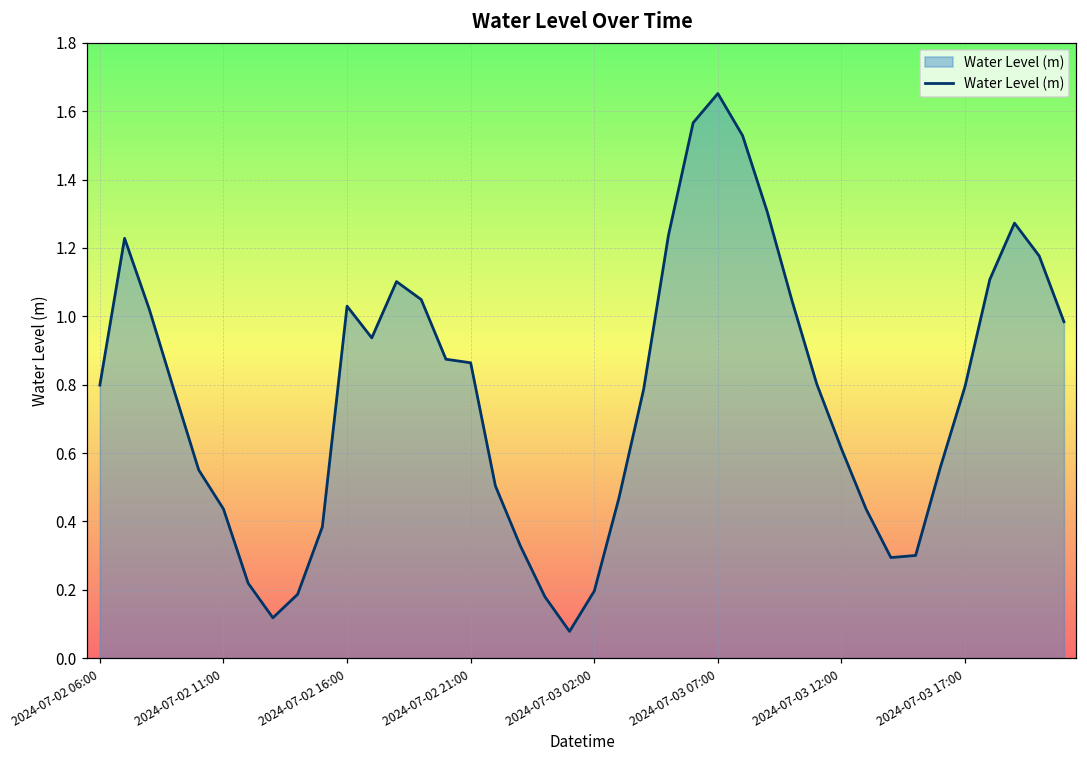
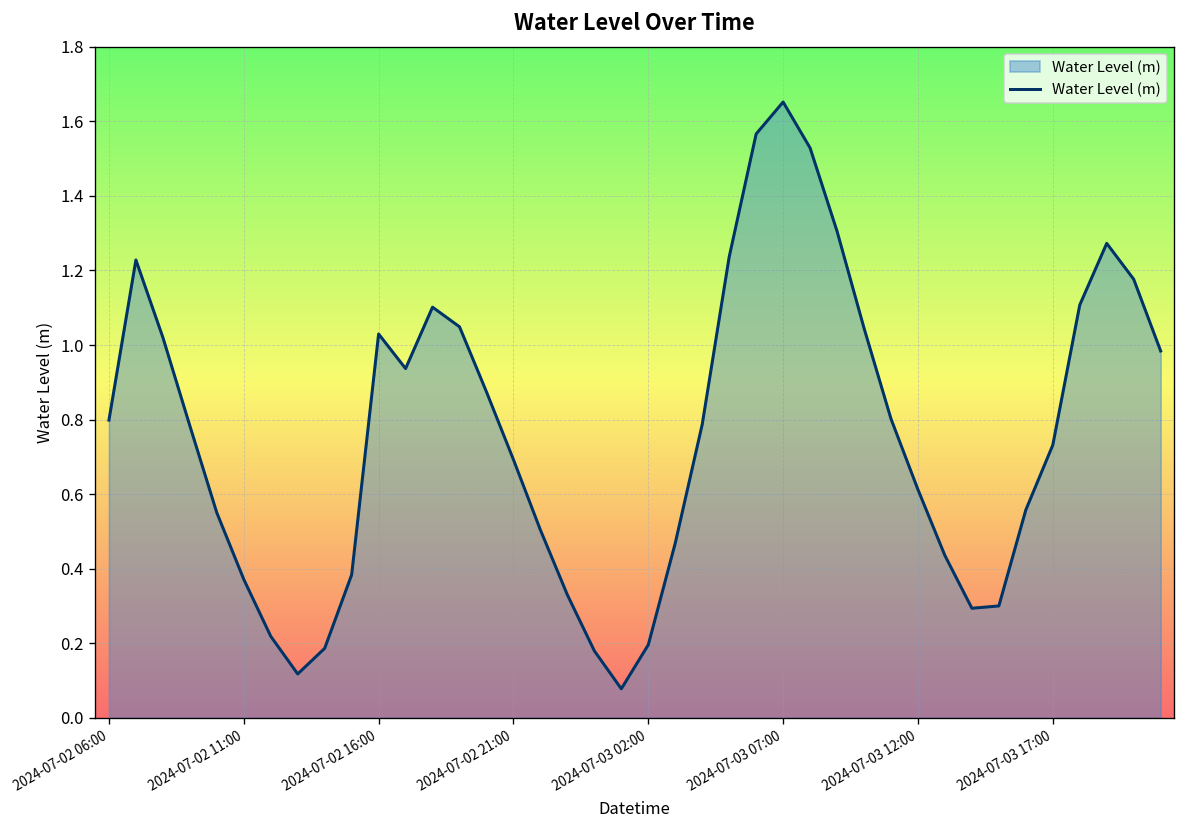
  {
    "2024-07-02 06:00": 0.80,
-   "2024-07-02 11:00": 0.44,
+   "2024-07-02 11:00": 0.37,
    "2024-07-02 16:00": 1.03,
-   "2024-07-02 21:00": 0.86,
+   "2024-07-02 21:00": 0.69,
    "2024-07-03 02:00": 0.20,
    "2024-07-03 07:00": 1.65,
    "2024-07-03 12:00": 0.61,
-   "2024-07-03 17:00": 0.80
+   "2024-07-03 17:00": 0.73
  }
